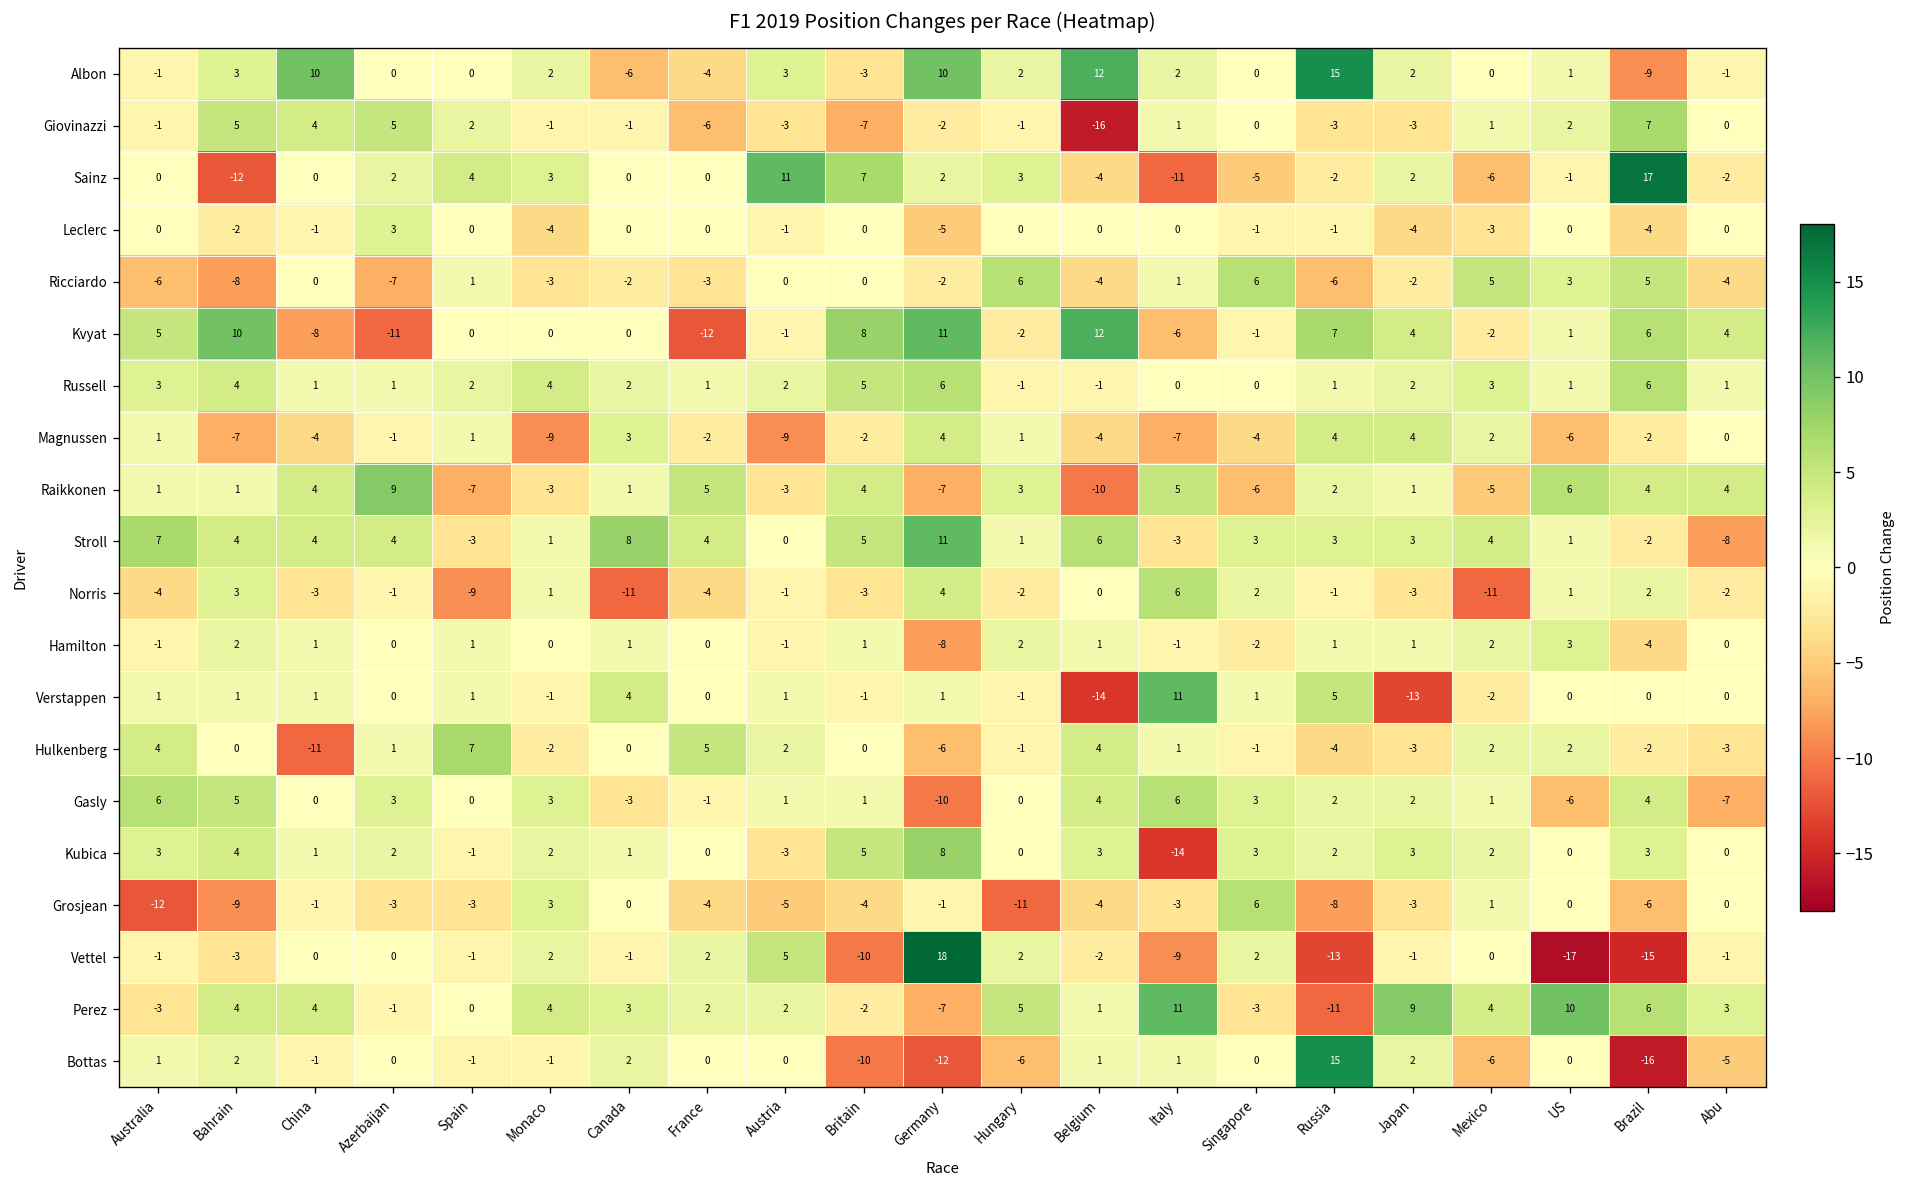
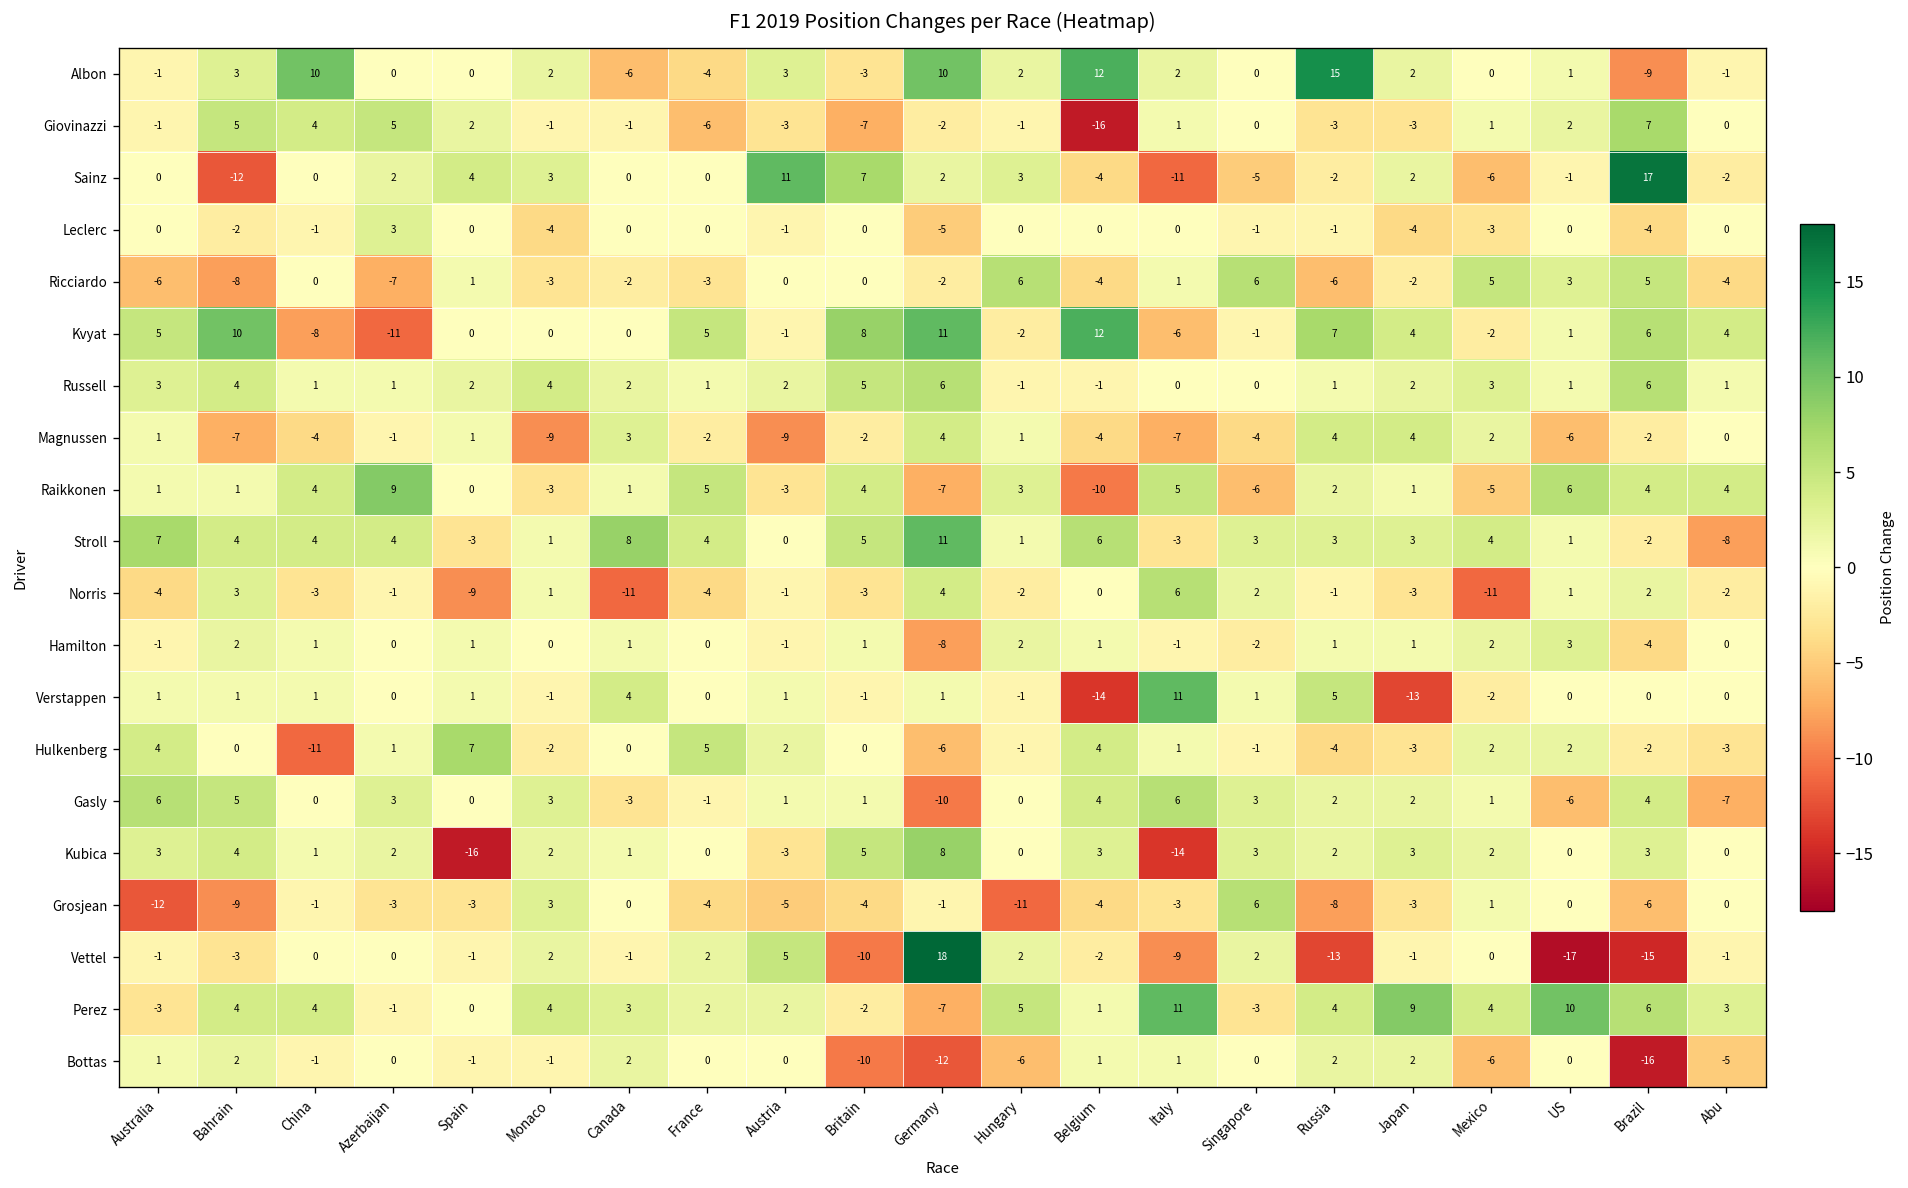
  {
    "Kvyat": {
      "Australia": 5,
      "Bahrain": 10,
      "China": -8,
      "Azerbaijan": -11,
      "Spain": 0,
      "Monaco": 0,
      "Canada": 0,
-     "France": -12,
+     "France": 5,
      "Austria": -1,
      "Britain": 8,
      "Germany": 11,
      "Hungary": -2,
      "Belgium": 12,
      "Italy": -6,
      "Singapore": -1,
      "Russia": 7,
      "Japan": 4,
      "Mexico": -2,
      "US": 1,
      "Brazil": 6,
      "Abu": 4
    },
    "Raikkonen": {
      "Australia": 1,
      "Bahrain": 1,
      "China": 4,
      "Azerbaijan": 9,
-     "Spain": -7,
+     "Spain": 0,
      "Monaco": -3,
      "Canada": 1,
      "France": 5,
      "Austria": -3,
      "Britain": 4,
      "Germany": -7,
      "Hungary": 3,
      "Belgium": -10,
      "Italy": 5,
      "Singapore": -6,
      "Russia": 2,
      "Japan": 1,
      "Mexico": -5,
      "US": 6,
      "Brazil": 4,
      "Abu": 4
    },
    "Kubica": {
      "Australia": 3,
      "Bahrain": 4,
      "China": 1,
      "Azerbaijan": 2,
-     "Spain": -1,
+     "Spain": -16,
      "Monaco": 2,
      "Canada": 1,
      "France": 0,
      "Austria": -3,
      "Britain": 5,
      "Germany": 8,
      "Hungary": 0,
      "Belgium": 3,
      "Italy": -14,
      "Singapore": 3,
      "Russia": 2,
      "Japan": 3,
      "Mexico": 2,
      "US": 0,
      "Brazil": 3,
      "Abu": 0
    },
    "Perez": {
      "Australia": -3,
      "Bahrain": 4,
      "China": 4,
      "Azerbaijan": -1,
      "Spain": 0,
      "Monaco": 4,
      "Canada": 3,
      "France": 2,
      "Austria": 2,
      "Britain": -2,
      "Germany": -7,
      "Hungary": 5,
      "Belgium": 1,
      "Italy": 11,
      "Singapore": -3,
-     "Russia": -11,
+     "Russia": 4,
      "Japan": 9,
      "Mexico": 4,
      "US": 10,
      "Brazil": 6,
      "Abu": 3
    },
    "Bottas": {
      "Australia": 1,
      "Bahrain": 2,
      "China": -1,
      "Azerbaijan": 0,
      "Spain": -1,
      "Monaco": -1,
      "Canada": 2,
      "France": 0,
      "Austria": 0,
      "Britain": -10,
      "Germany": -12,
      "Hungary": -6,
      "Belgium": 1,
      "Italy": 1,
      "Singapore": 0,
-     "Russia": 15,
+     "Russia": 2,
      "Japan": 2,
      "Mexico": -6,
      "US": 0,
      "Brazil": -16,
      "Abu": -5
    }
  }
